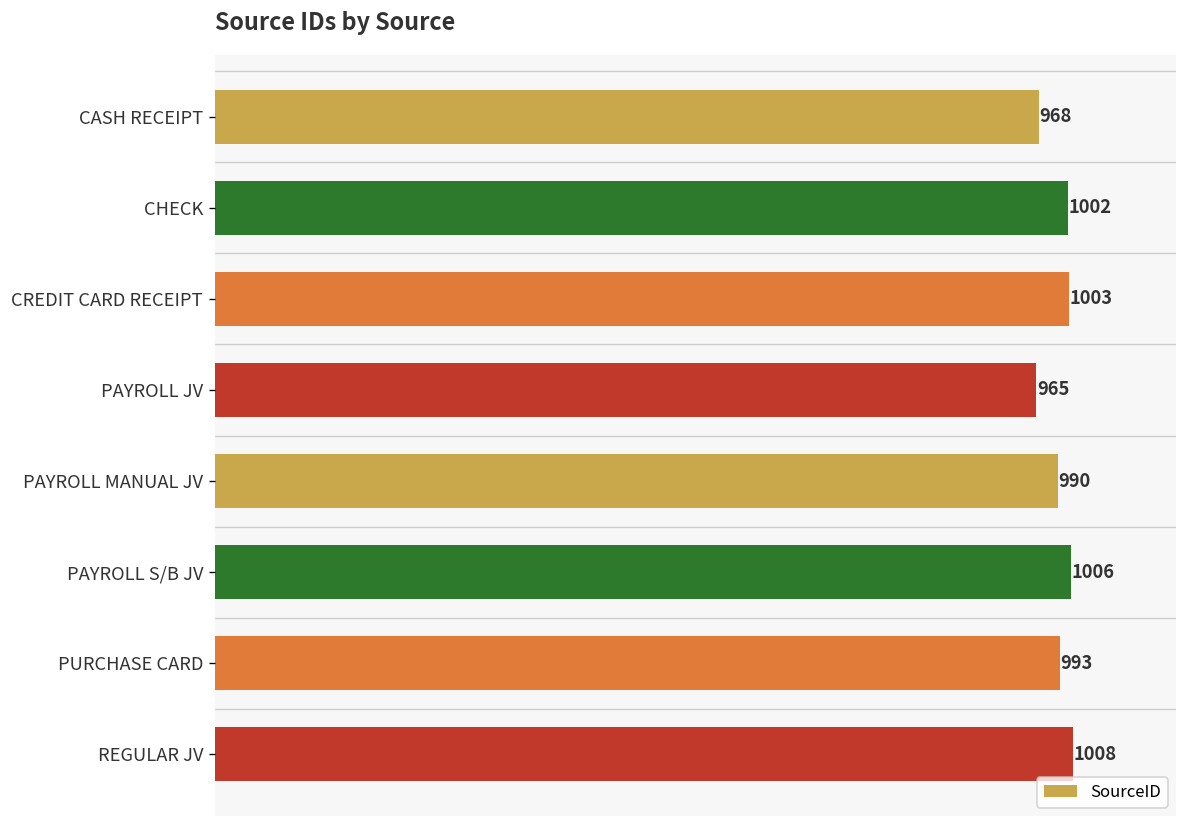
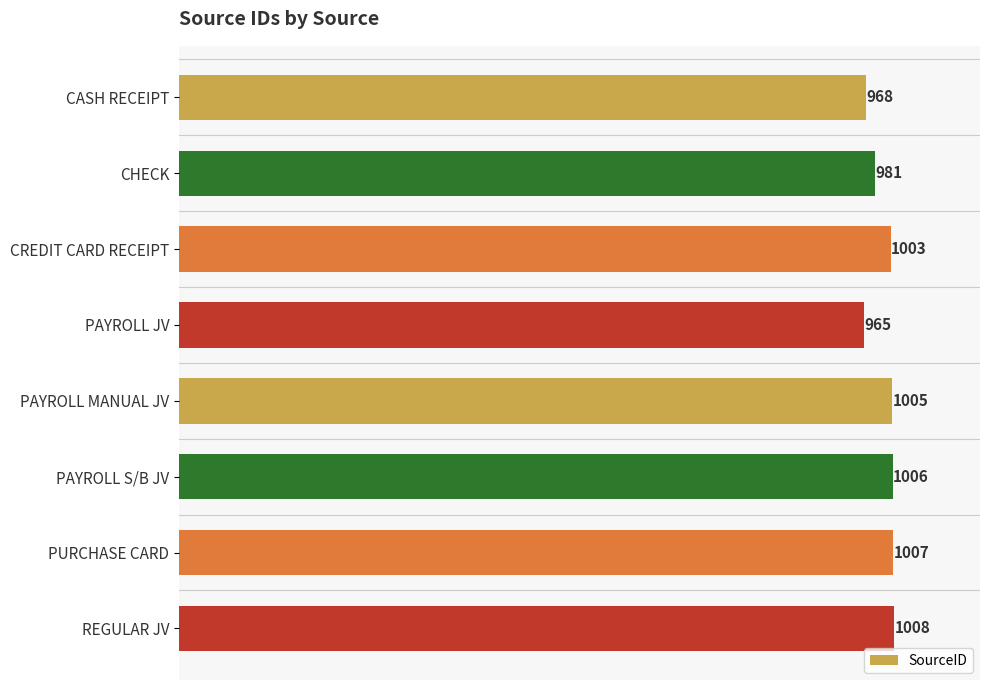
  {
    "CASH RECEIPT": 968,
-   "CHECK": 1002,
+   "CHECK": 981,
    "CREDIT CARD RECEIPT": 1003,
    "PAYROLL JV": 965,
-   "PAYROLL MANUAL JV": 990,
+   "PAYROLL MANUAL JV": 1005,
    "PAYROLL S/B JV": 1006,
-   "PURCHASE CARD": 993,
+   "PURCHASE CARD": 1007,
    "REGULAR JV": 1008
  }
